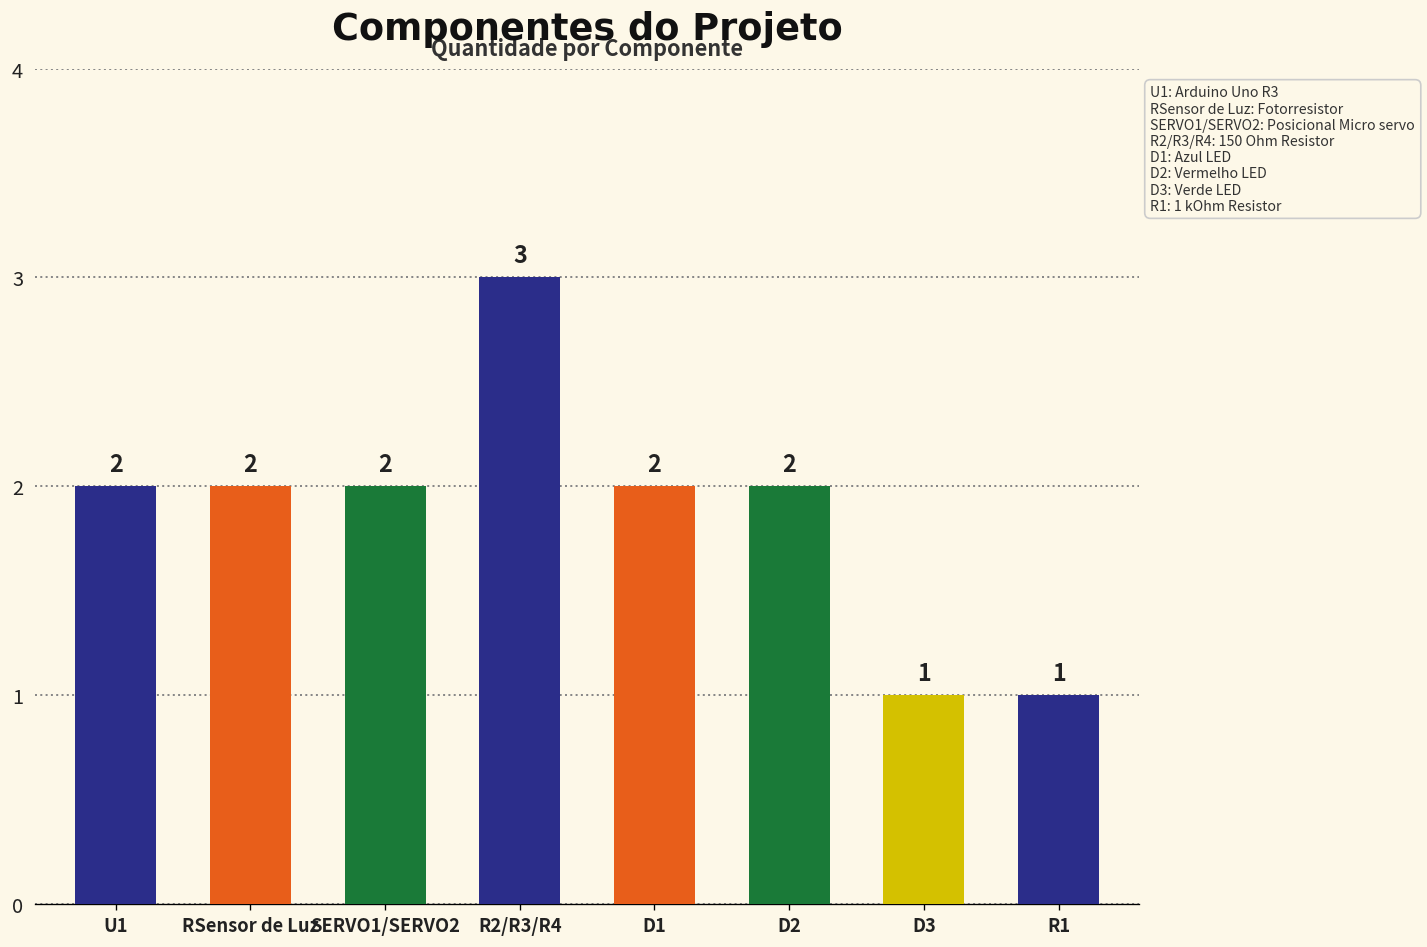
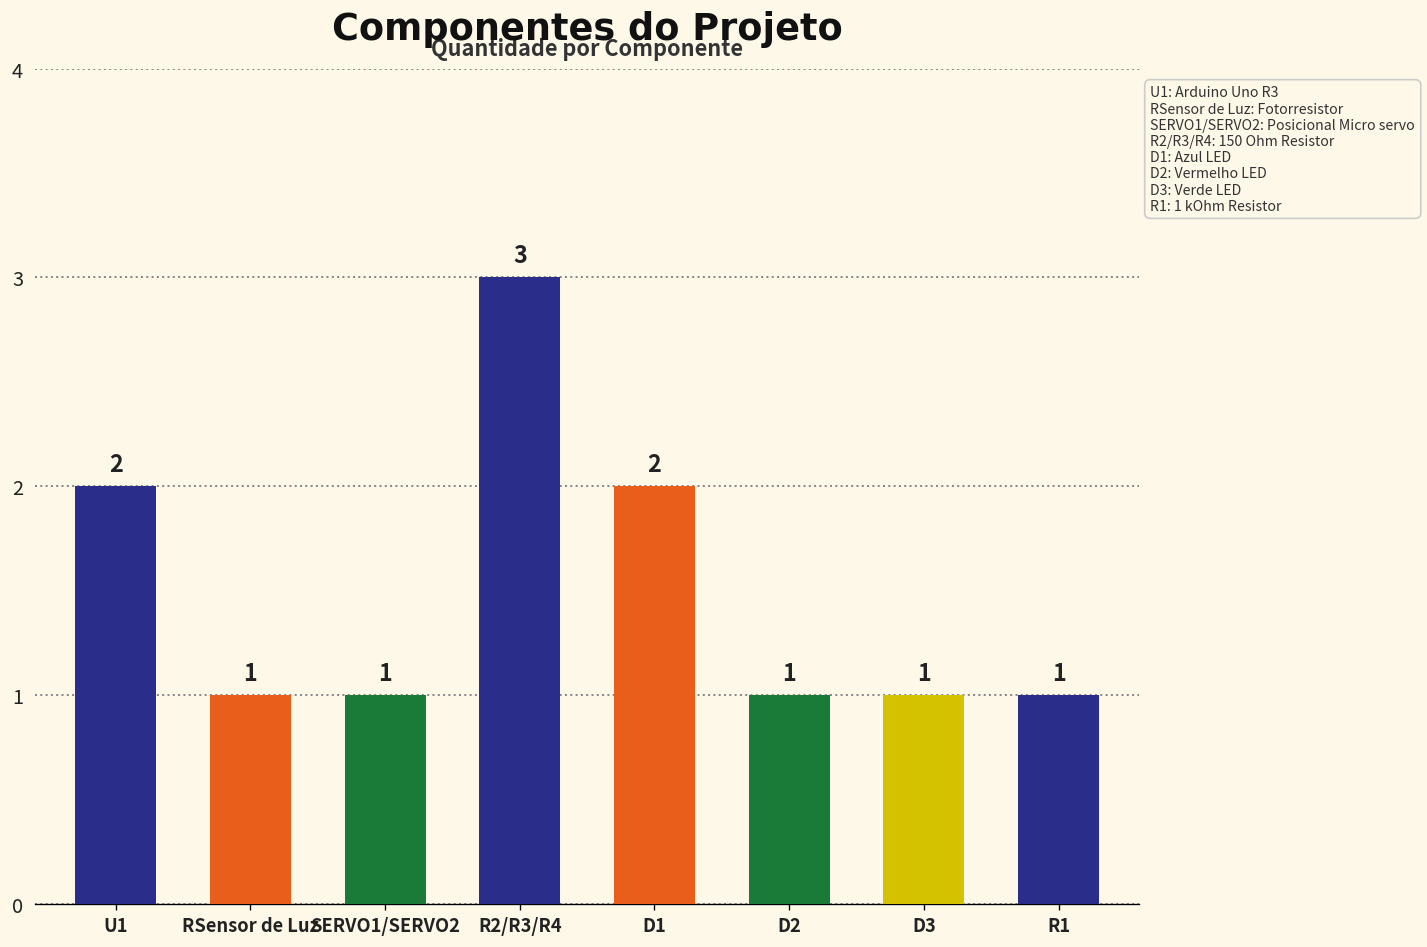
  {
    "U1": 2,
-   "RSensor de Luz": 2,
-   "SERVO1/SERVO2": 2,
+   "RSensor de Luz": 1,
+   "SERVO1/SERVO2": 1,
    "R2/R3/R4": 3,
    "D1": 2,
-   "D2": 2,
+   "D2": 1,
    "D3": 1,
    "R1": 1
  }
